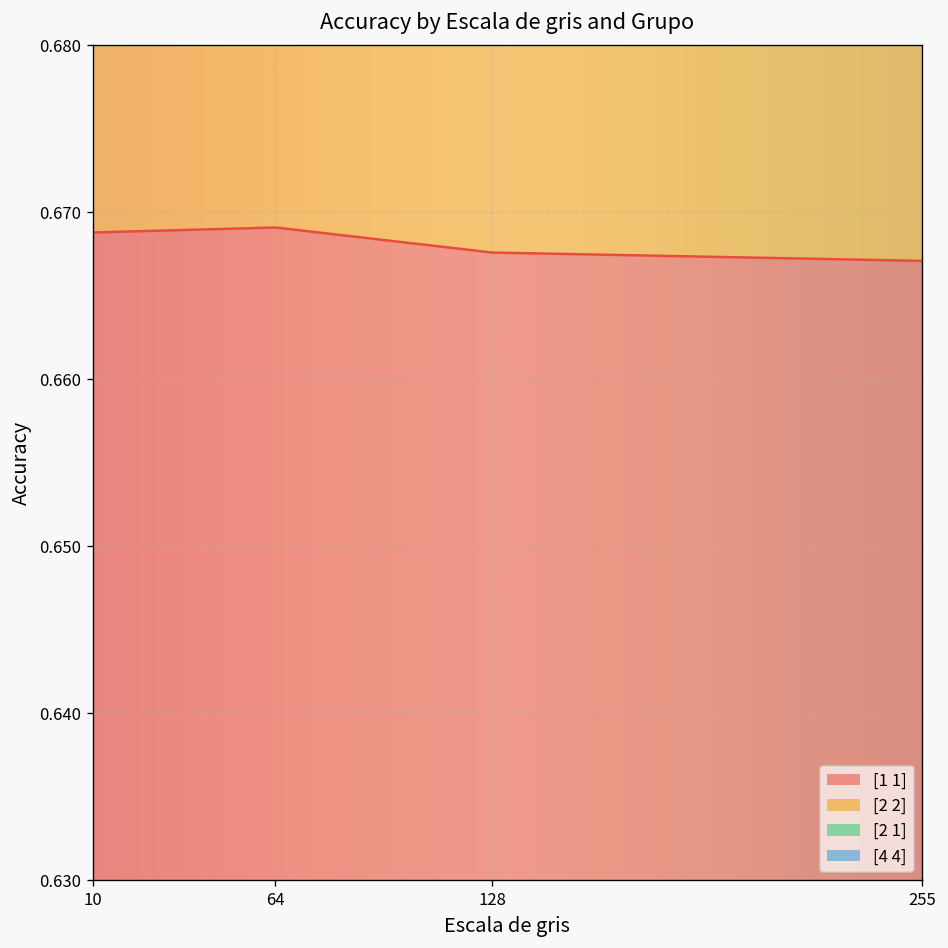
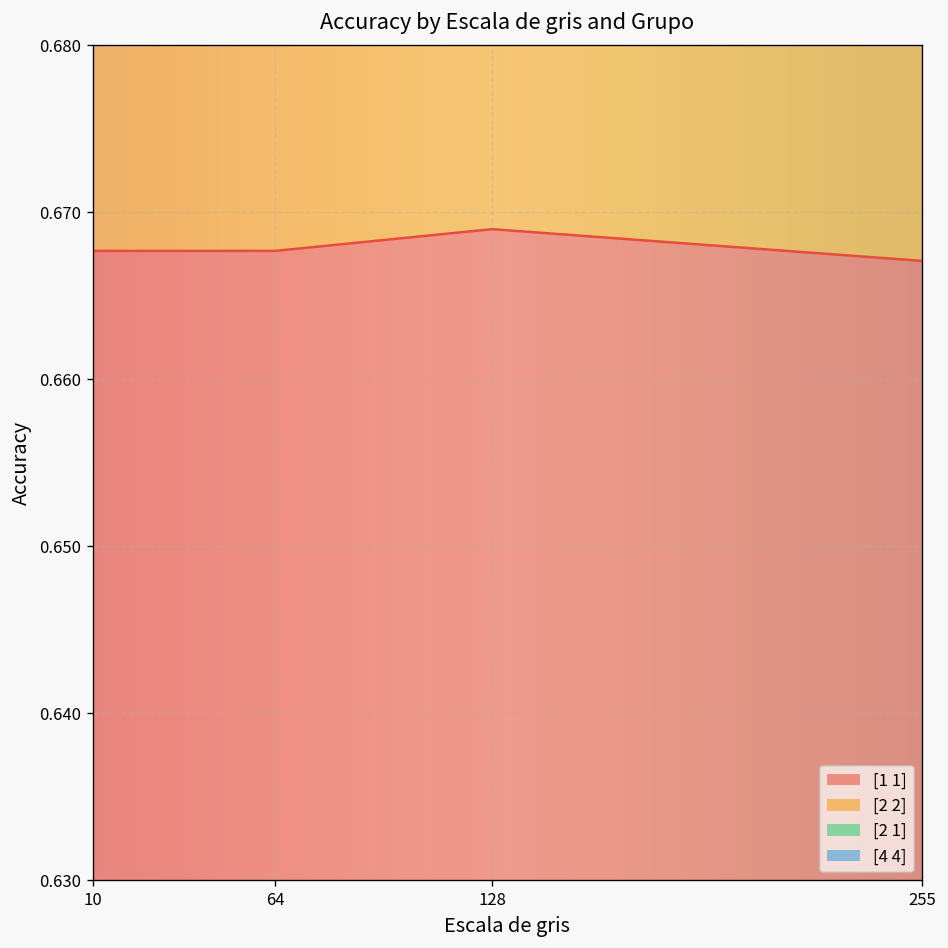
  {
    "[1 1]": {
-     "10": 0.6688,
-     "64": 0.6691,
-     "128": 0.6676,
+     "10": 0.6677,
+     "64": 0.6677,
+     "128": 0.6690,
      "255": 0.6671
    }
  }
